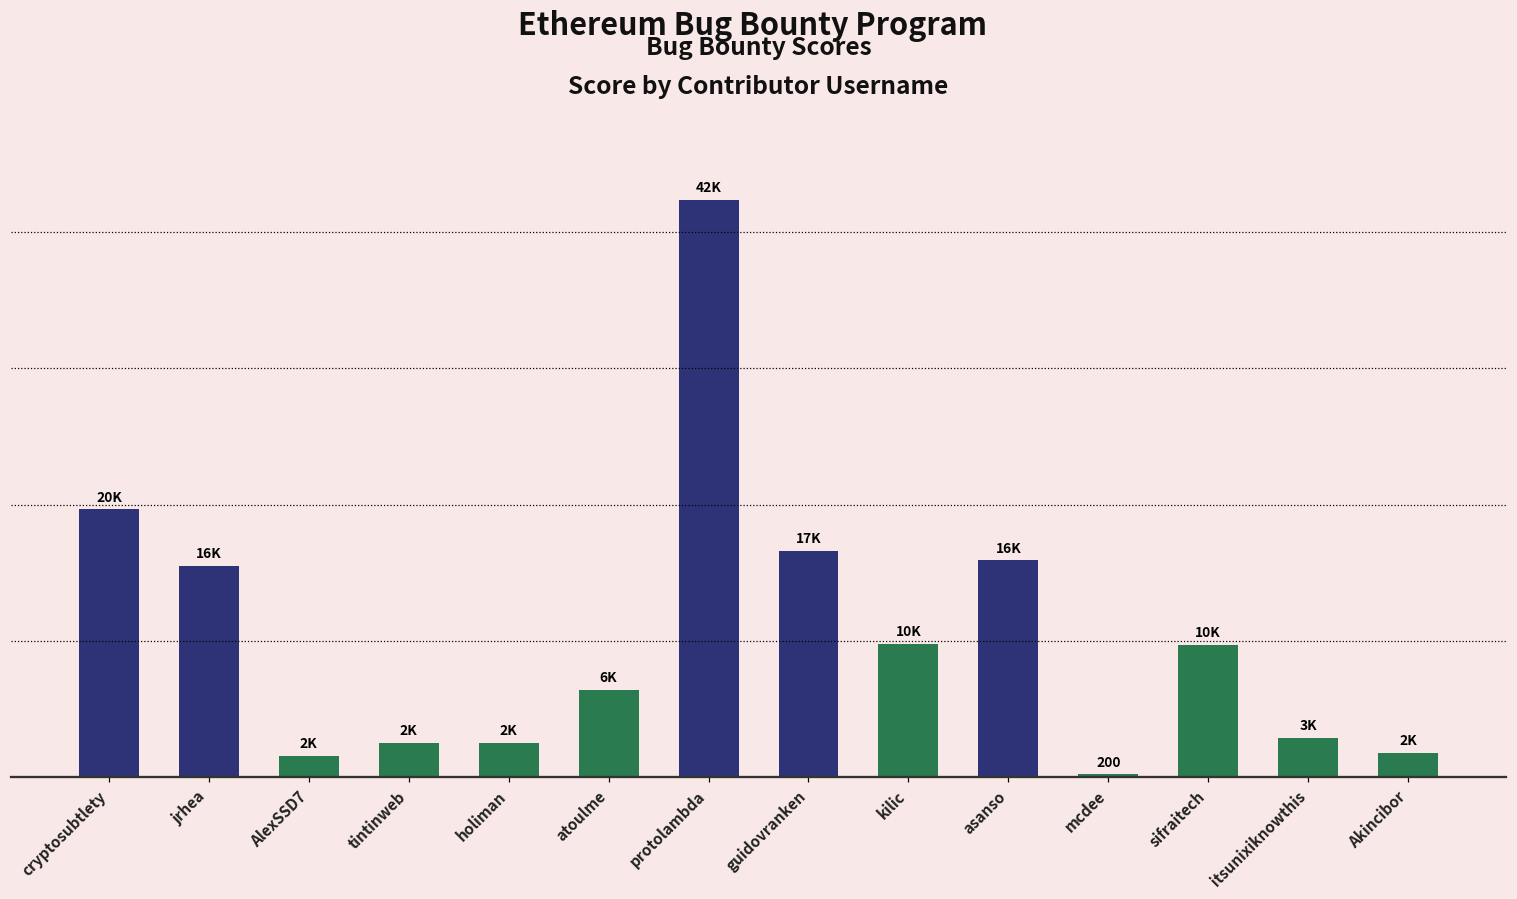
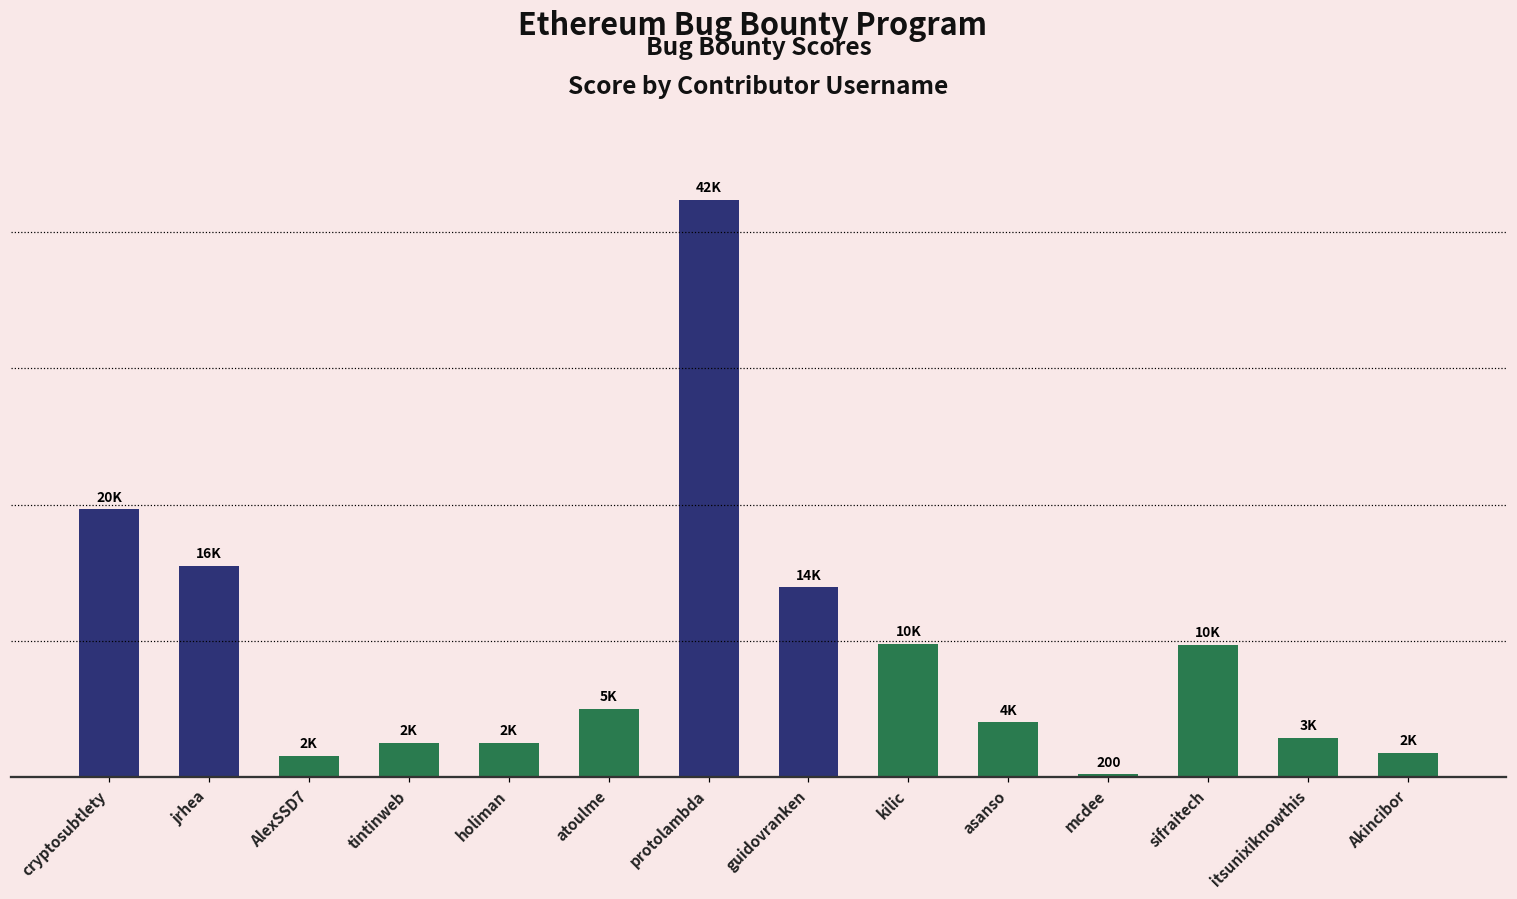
  {
    "cryptosubtlety": "20K",
    "jrhea": "16K",
    "AlexSSD7": "2K",
    "tintinweb": "2K",
    "holiman": "2K",
-   "atoulme": "6K",
+   "atoulme": "5K",
    "protolambda": "42K",
-   "guidovranken": "17K",
+   "guidovranken": "14K",
    "kilic": "10K",
-   "asanso": "16K",
+   "asanso": "4K",
    "mcdee": "200",
    "sifraitech": "10K",
    "itsunixiknowthis": "3K",
    "Akincibor": "2K"
  }
